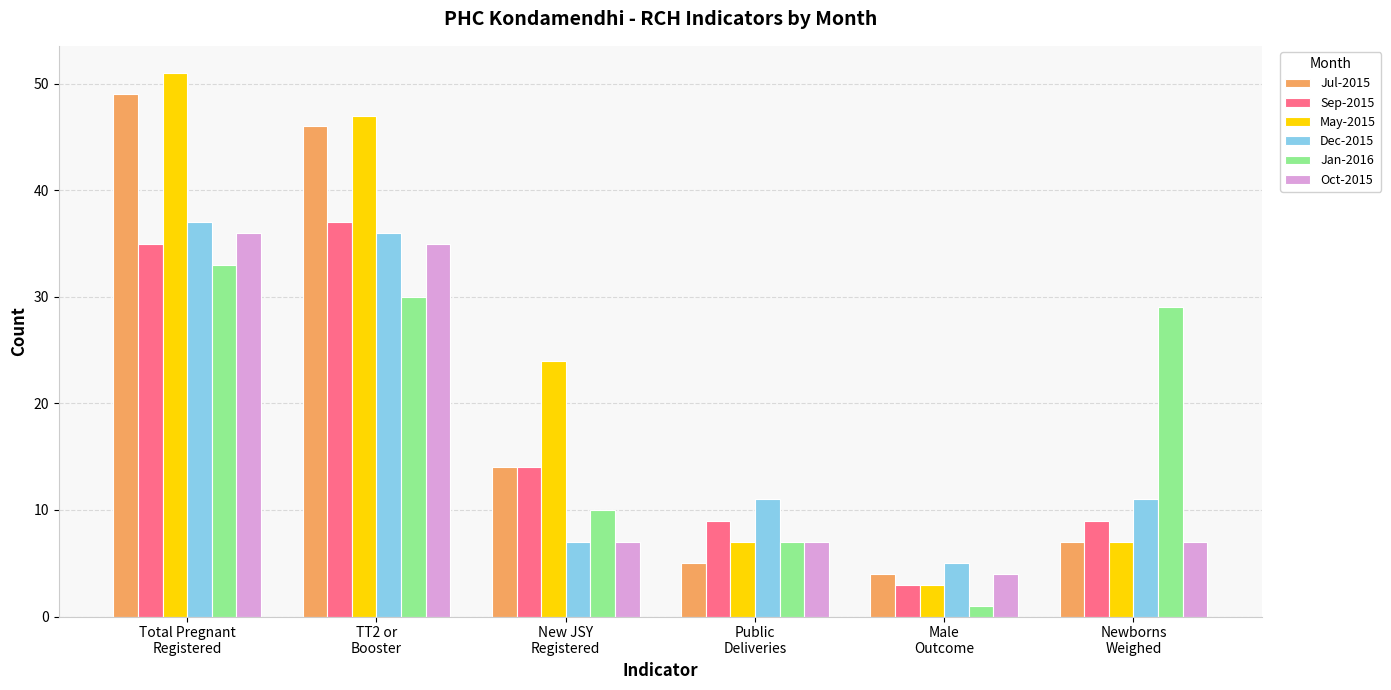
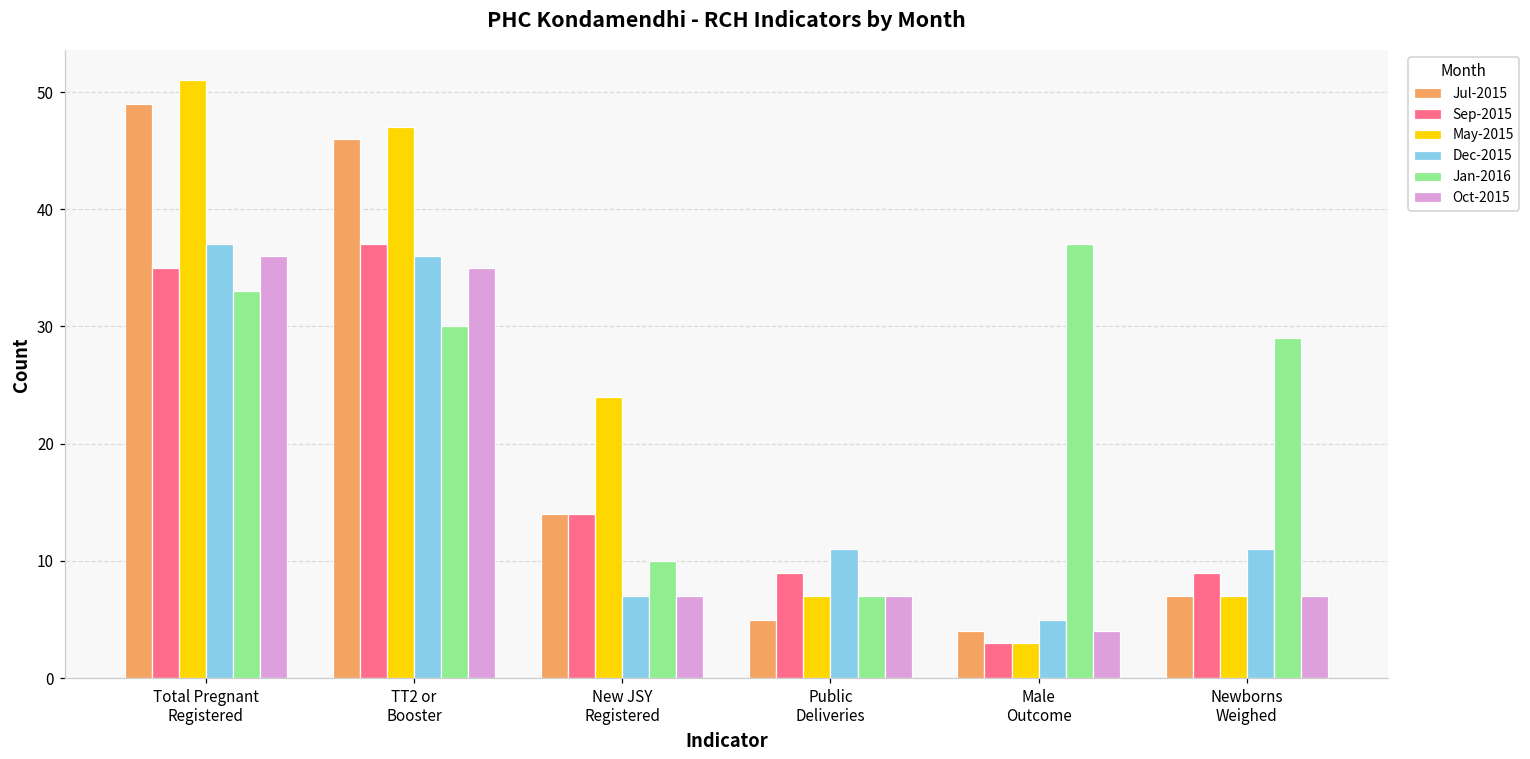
  {
    "Jul-2015": {
      "Total Pregnant Registered": 49,
      "TT2 or Booster": 46,
      "New JSY Registered": 14,
      "Public Deliveries": 5,
      "Male Outcome": 4,
      "Newborns Weighed": 7
    },
    "Sep-2015": {
      "Total Pregnant Registered": 35,
      "TT2 or Booster": 37,
      "New JSY Registered": 14,
      "Public Deliveries": 9,
      "Male Outcome": 3,
      "Newborns Weighed": 9
    },
    "May-2015": {
      "Total Pregnant Registered": 51,
      "TT2 or Booster": 47,
      "New JSY Registered": 24,
      "Public Deliveries": 7,
      "Male Outcome": 3,
      "Newborns Weighed": 7
    },
    "Dec-2015": {
      "Total Pregnant Registered": 37,
      "TT2 or Booster": 36,
      "New JSY Registered": 7,
      "Public Deliveries": 11,
      "Male Outcome": 5,
      "Newborns Weighed": 11
    },
    "Jan-2016": {
      "Total Pregnant Registered": 33,
      "TT2 or Booster": 30,
      "New JSY Registered": 10,
      "Public Deliveries": 7,
-     "Male Outcome": 1,
+     "Male Outcome": 37,
      "Newborns Weighed": 29
    },
    "Oct-2015": {
      "Total Pregnant Registered": 36,
      "TT2 or Booster": 35,
      "New JSY Registered": 7,
      "Public Deliveries": 7,
      "Male Outcome": 4,
      "Newborns Weighed": 7
    }
  }
